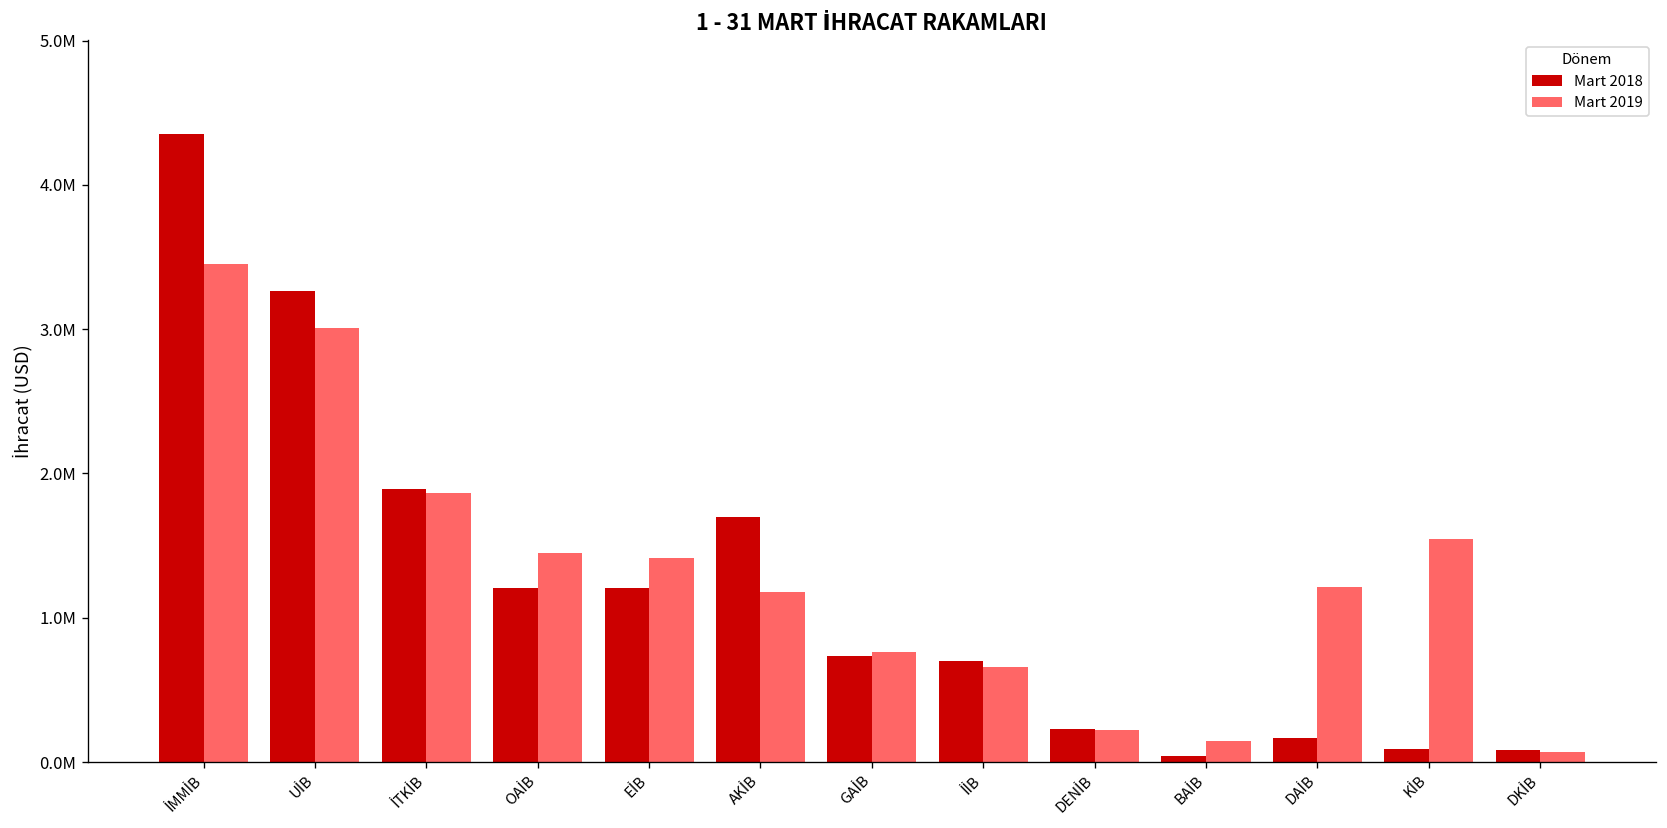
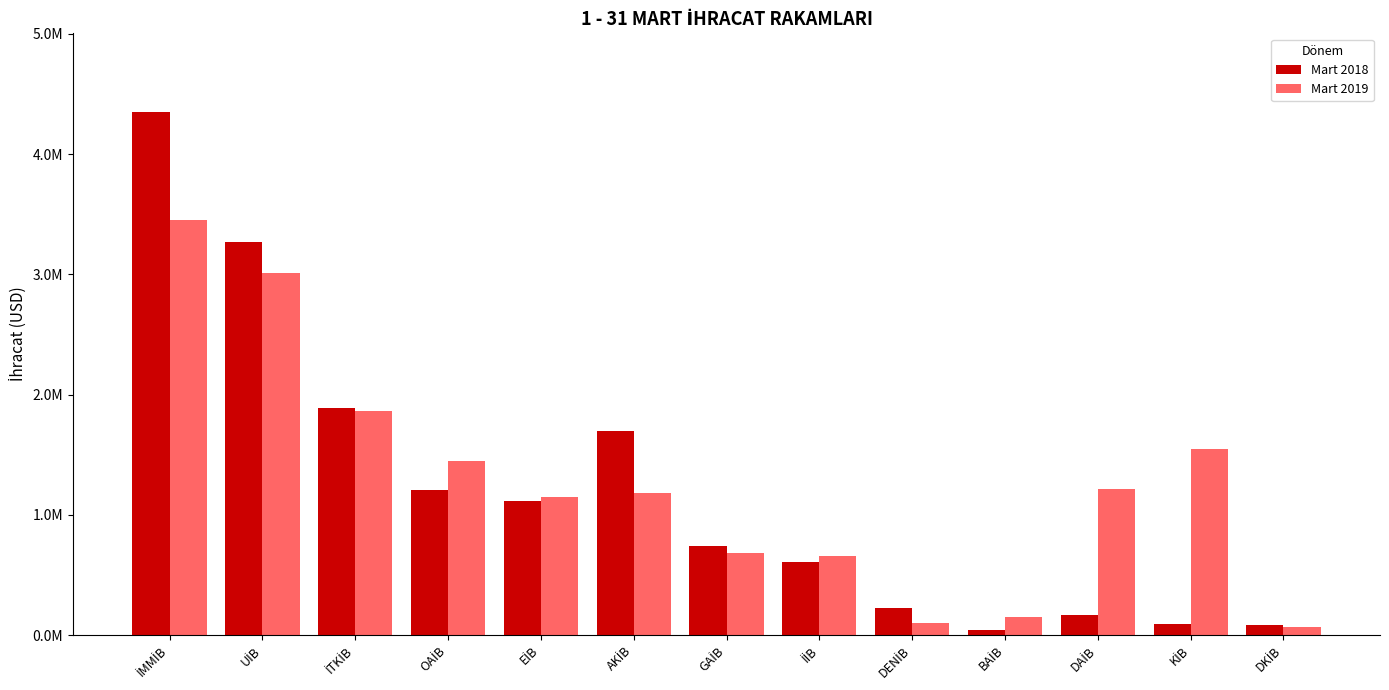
  {
    "Mart 2018": {
      "İMMİB": 4350000,
      "UİB": 3270000,
      "İTKİB": 1890000,
      "OAİB": 1210000,
-     "EİB": 1200000,
+     "EİB": 1110000,
      "AKİB": 1700000,
      "GAİB": 740000,
-     "İİB": 700000,
+     "İİB": 610000,
      "DENİB": 230000,
      "BAİB": 40000,
      "DAİB": 170000,
      "KİB": 90000,
      "DKİB": 80000
    },
    "Mart 2019": {
      "İMMİB": 3450000,
      "UİB": 3010000,
      "İTKİB": 1860000,
      "OAİB": 1450000,
-     "EİB": 1410000,
+     "EİB": 1150000,
      "AKİB": 1180000,
-     "GAİB": 760000,
+     "GAİB": 680000,
      "İİB": 660000,
-     "DENİB": 220000,
+     "DENİB": 100000,
      "BAİB": 150000,
      "DAİB": 1210000,
      "KİB": 1550000,
      "DKİB": 70000
    }
  }
